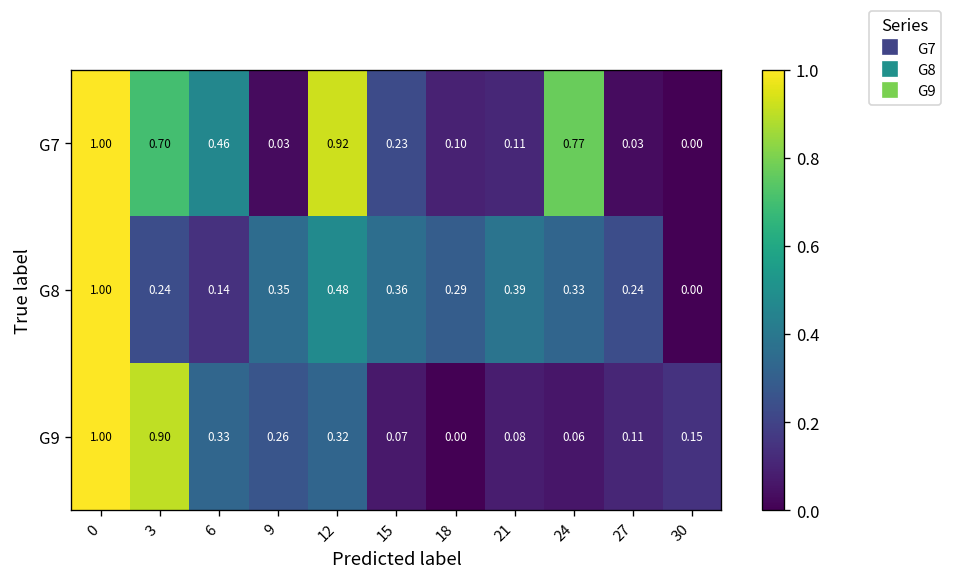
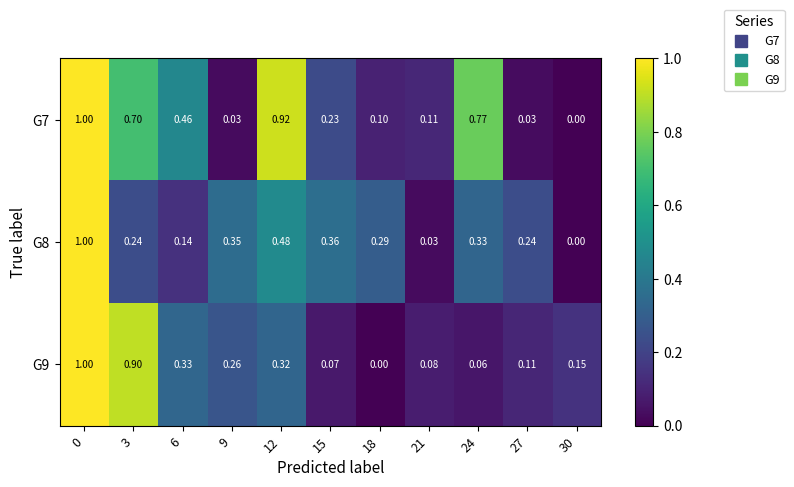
  {
    "G7": {
      "0": 1.00,
      "3": 0.70,
      "6": 0.46,
      "9": 0.03,
      "12": 0.92,
      "15": 0.23,
      "18": 0.10,
      "21": 0.11,
      "24": 0.77,
      "27": 0.03,
      "30": 0.00
    },
    "G8": {
      "0": 1.00,
      "3": 0.24,
      "6": 0.14,
      "9": 0.35,
      "12": 0.48,
      "15": 0.36,
      "18": 0.29,
-     "21": 0.39,
+     "21": 0.03,
      "24": 0.33,
      "27": 0.24,
      "30": 0.00
    },
    "G9": {
      "0": 1.00,
      "3": 0.90,
      "6": 0.33,
      "9": 0.26,
      "12": 0.32,
      "15": 0.07,
      "18": 0.00,
      "21": 0.08,
      "24": 0.06,
      "27": 0.11,
      "30": 0.15
    }
  }
